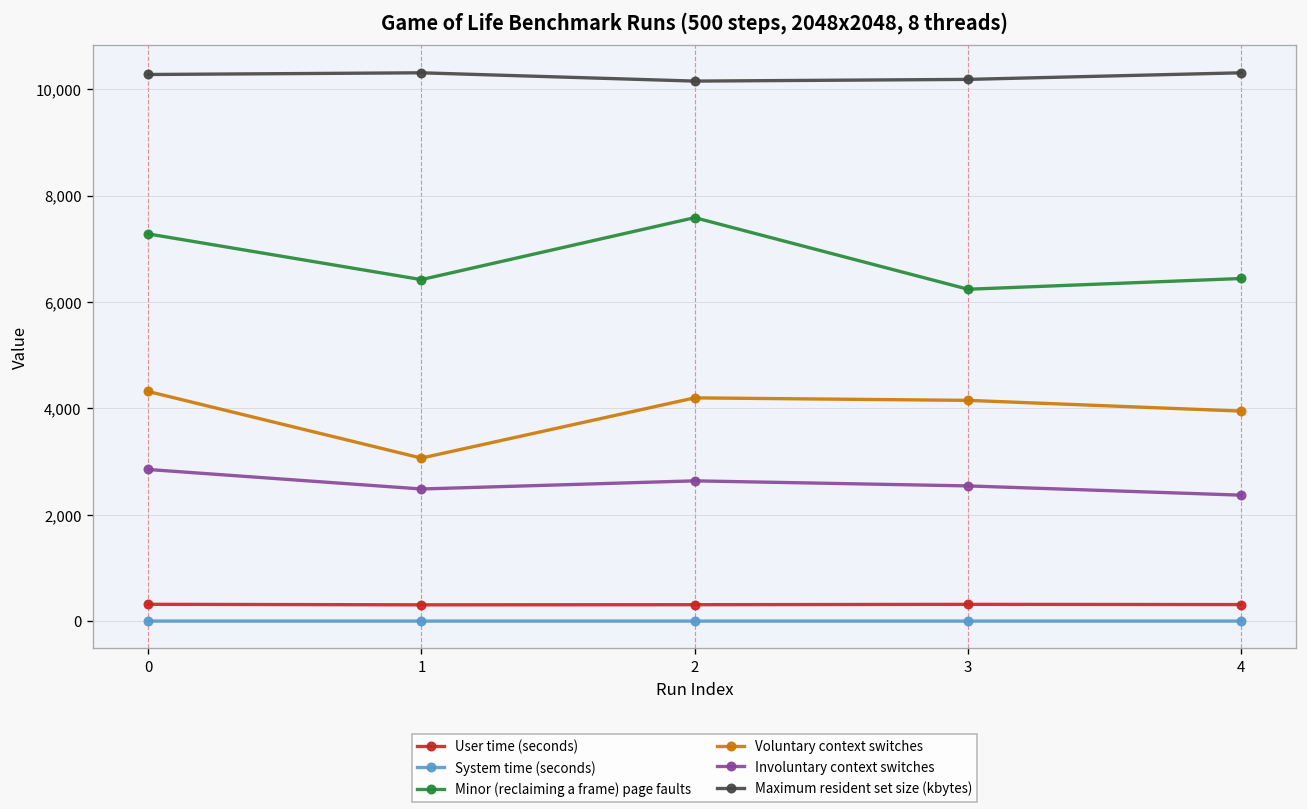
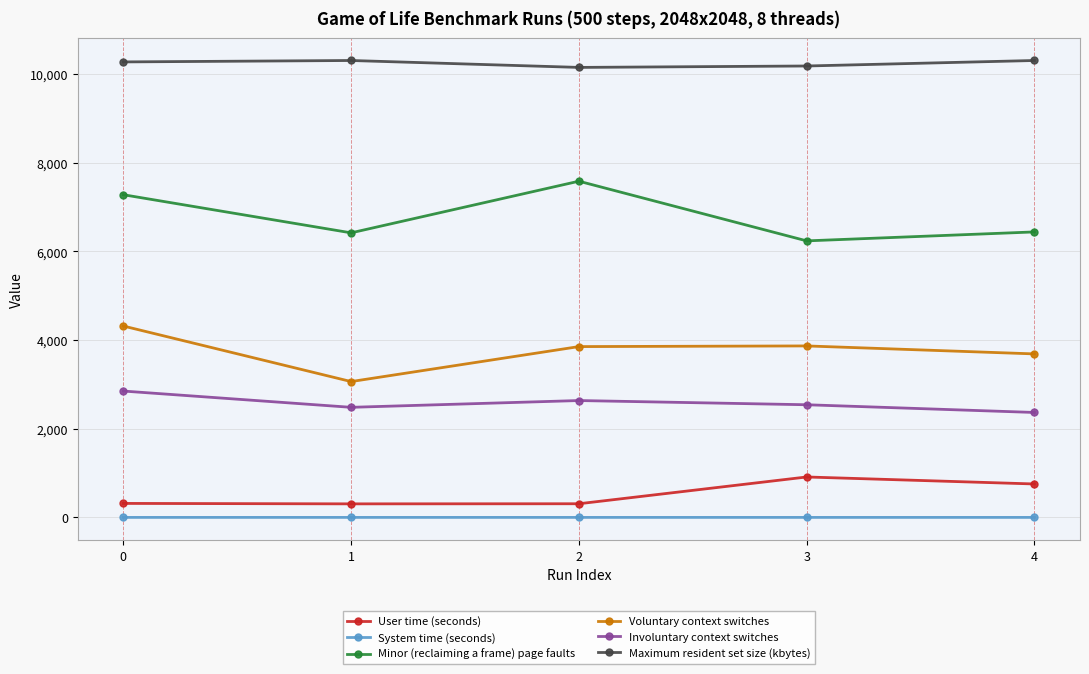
  {
    "User time (seconds)": {
      "0": "300",
      "1": "300",
      "2": "300",
-     "3": "300",
-     "4": "300"
+     "3": "900",
+     "4": "800"
    },
    "System time (seconds)": {
      "0": "0",
      "1": "0",
      "2": "0",
      "3": "0",
      "4": "0"
    },
    "Minor (reclaiming a frame) page faults": {
      "0": "7,300",
      "1": "6,400",
      "2": "7,600",
      "3": "6,200",
      "4": "6,400"
    },
    "Voluntary context switches": {
      "0": "4,300",
      "1": "3,100",
-     "2": "4,200",
-     "3": "4,200",
-     "4": "3,900"
+     "2": "3,900",
+     "3": "3,900",
+     "4": "3,700"
    },
    "Involuntary context switches": {
      "0": "2,900",
      "1": "2,500",
      "2": "2,600",
      "3": "2,500",
      "4": "2,400"
    },
    "Maximum resident set size (kbytes)": {
      "0": "10,300",
      "1": "10,300",
      "2": "10,200",
      "3": "10,200",
      "4": "10,300"
    }
  }
